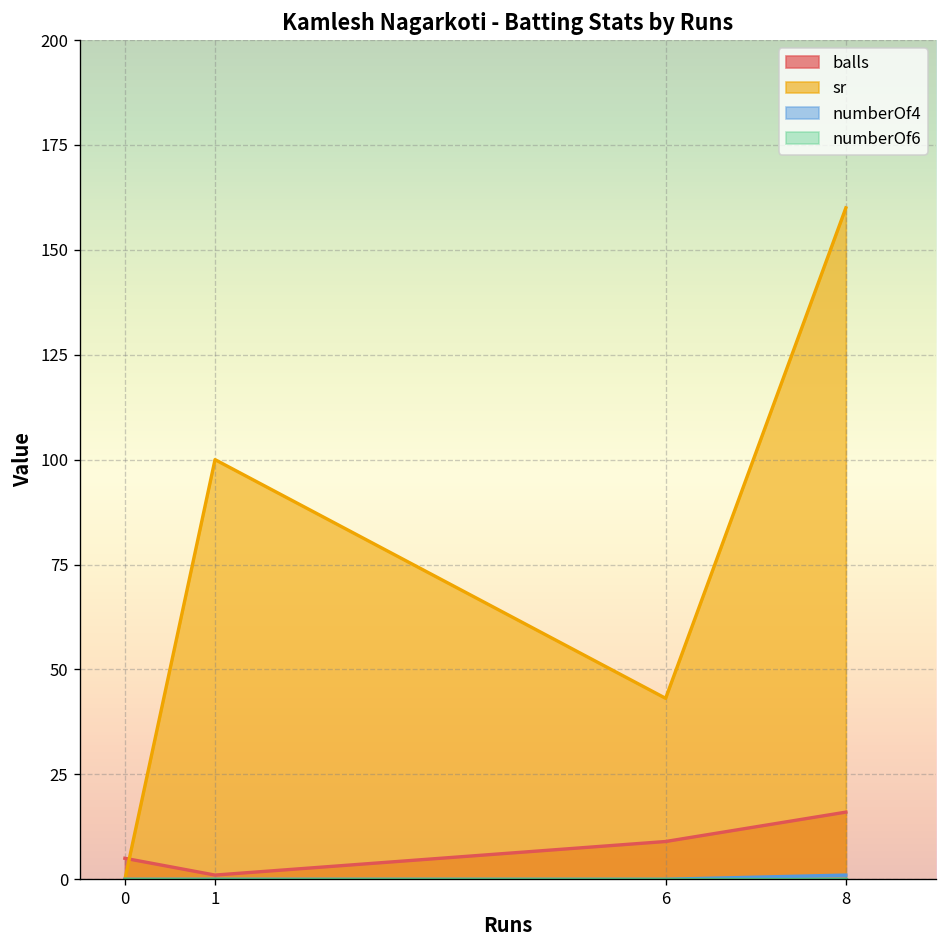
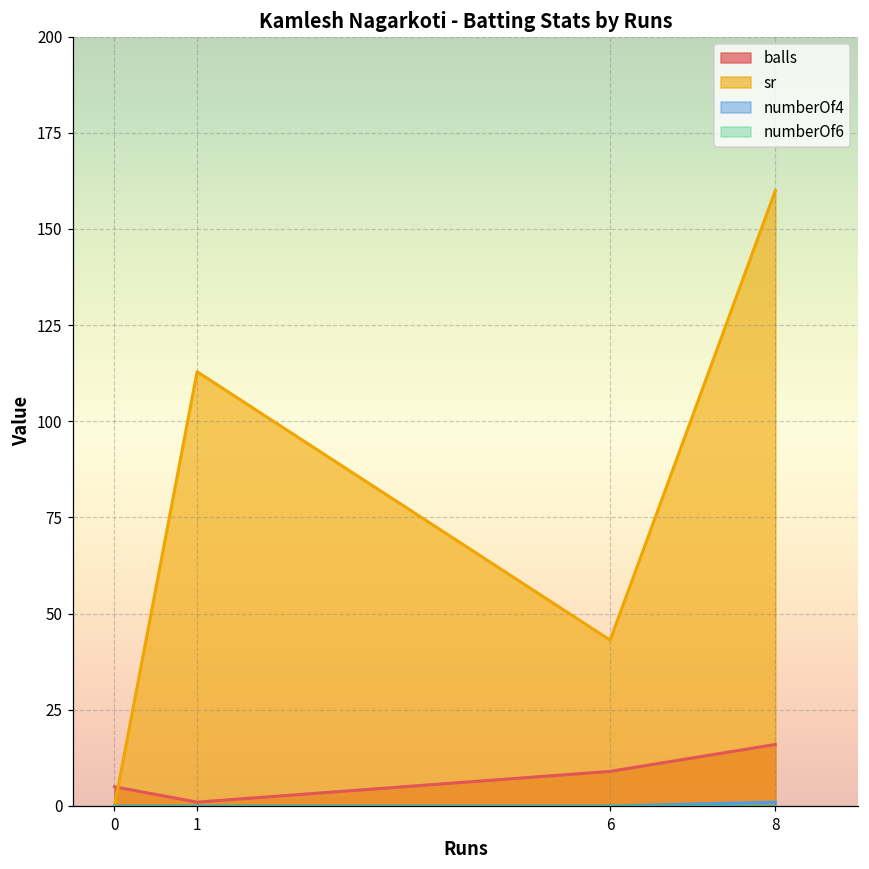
  {
    "balls": {
      "0": 5,
      "1": 1,
      "6": 9,
      "8": 16
    },
    "sr": {
-     "1": 100,
+     "1": 113,
      "6": 43,
      "8": 160
    },
    "numberOf4": {
      "8": 1
    },
    "numberOf6": {
      "8": 0
    }
  }
